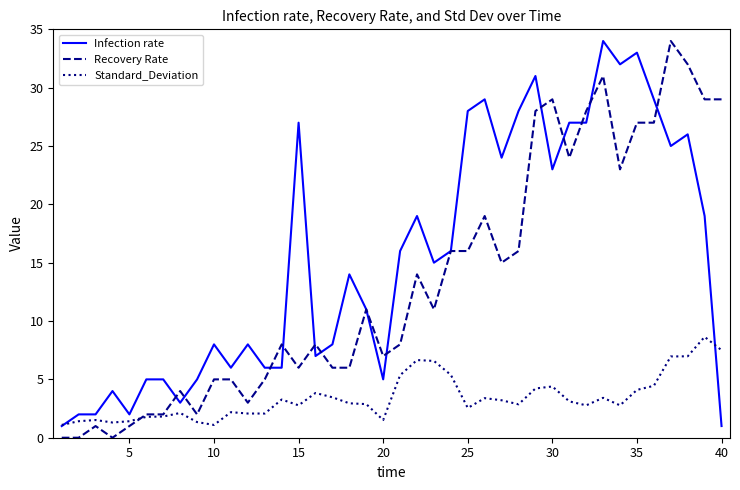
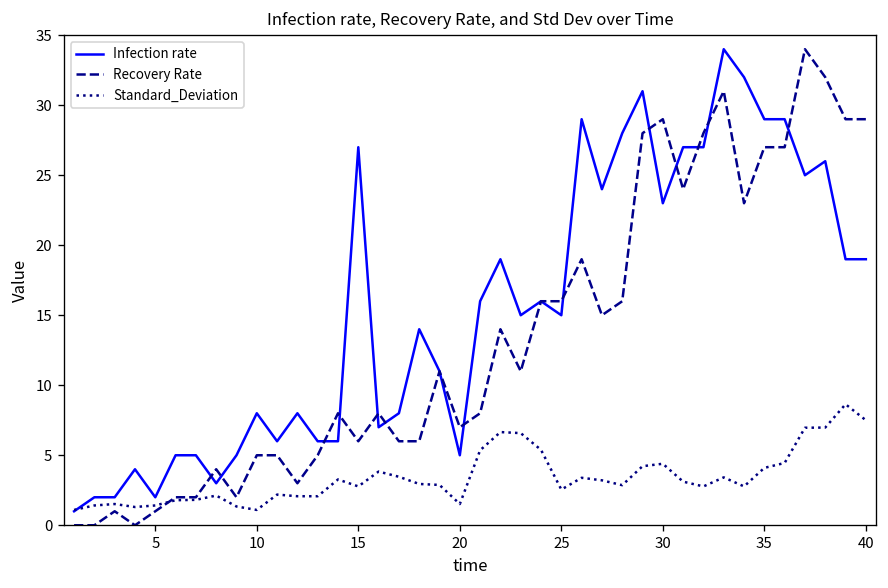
  {
    "Infection rate": {
      "5": 2,
      "10": 8,
      "15": 27,
      "20": 5,
-     "25": 28,
+     "25": 15,
      "30": 23,
-     "35": 33,
-     "40": 1
+     "35": 29,
+     "40": 19
    }
  }
